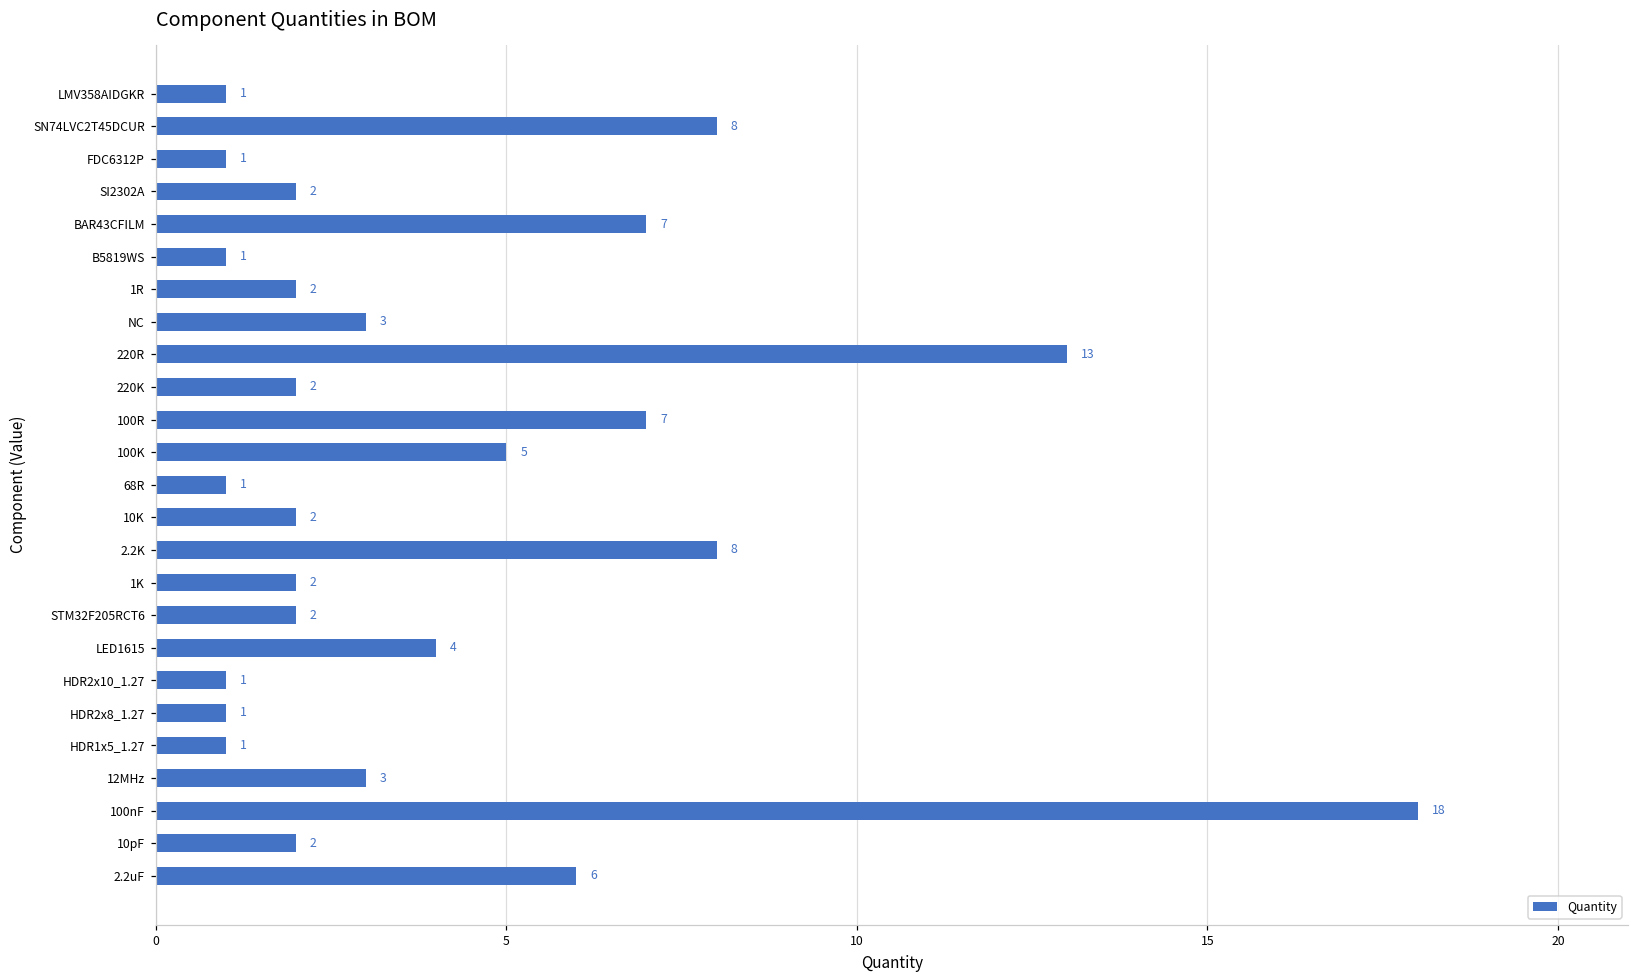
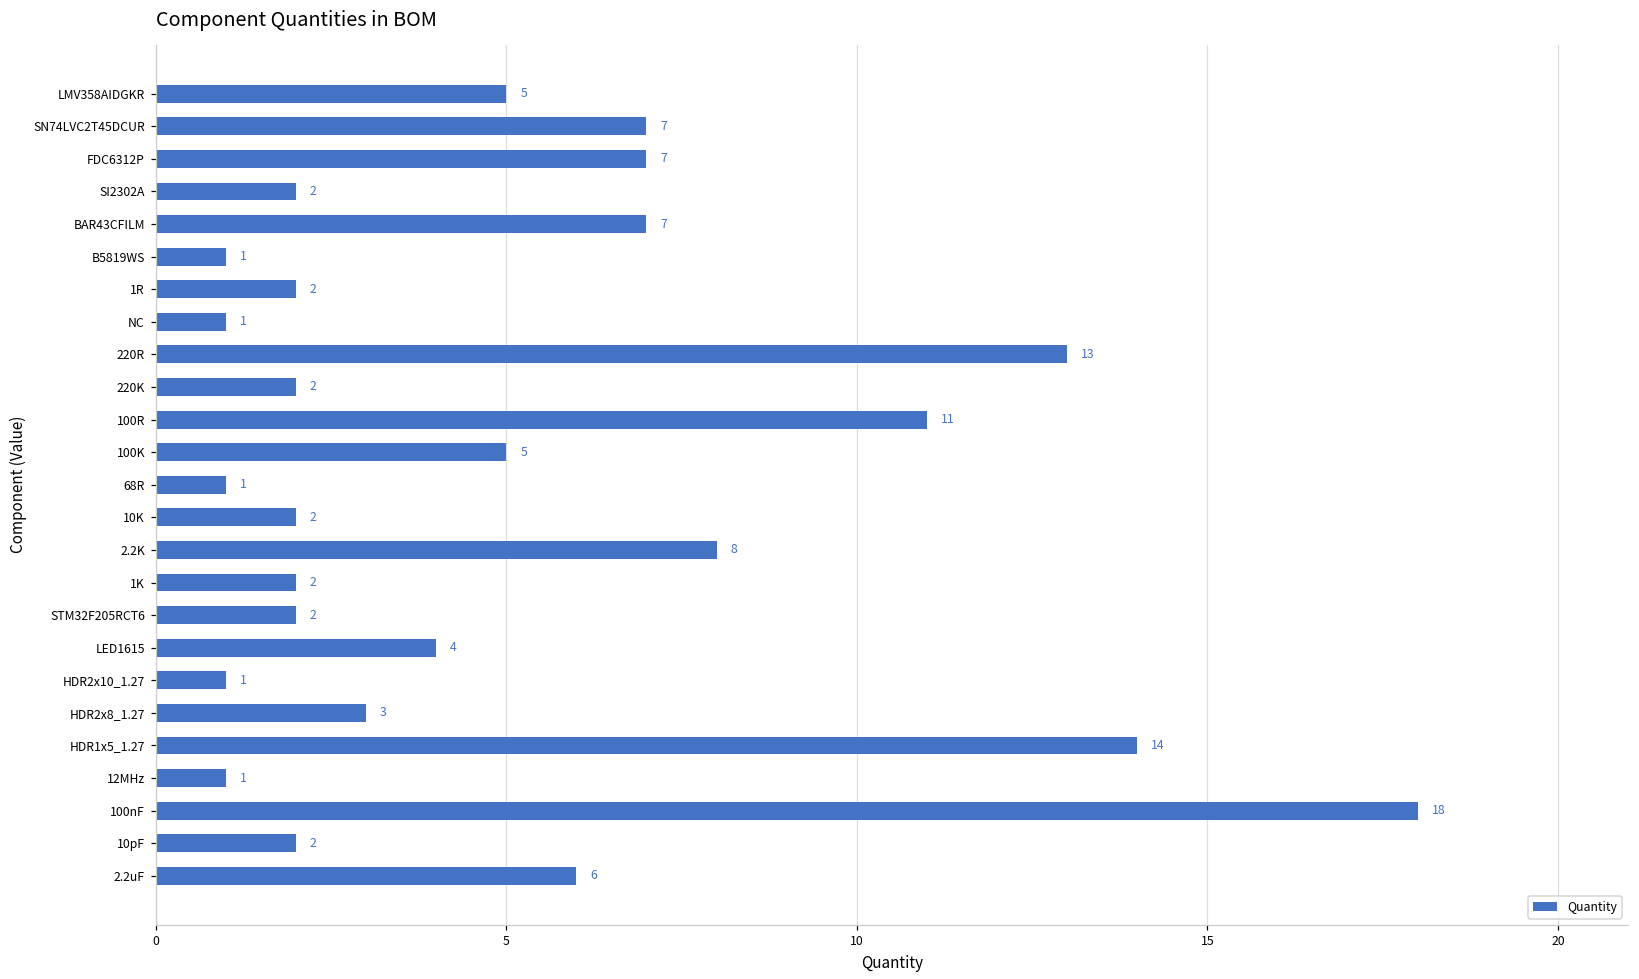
  {
-   "LMV358AIDGKR": 1,
-   "SN74LVC2T45DCUR": 8,
-   "FDC6312P": 1,
+   "LMV358AIDGKR": 5,
+   "SN74LVC2T45DCUR": 7,
+   "FDC6312P": 7,
    "SI2302A": 2,
    "BAR43CFILM": 7,
    "B5819WS": 1,
    "1R": 2,
-   "NC": 3,
+   "NC": 1,
    "220R": 13,
    "220K": 2,
-   "100R": 7,
+   "100R": 11,
    "100K": 5,
    "68R": 1,
    "10K": 2,
    "2.2K": 8,
    "1K": 2,
    "STM32F205RCT6": 2,
    "LED1615": 4,
    "HDR2x10_1.27": 1,
-   "HDR2x8_1.27": 1,
-   "HDR1x5_1.27": 1,
-   "12MHz": 3,
+   "HDR2x8_1.27": 3,
+   "HDR1x5_1.27": 14,
+   "12MHz": 1,
    "100nF": 18,
    "10pF": 2,
    "2.2uF": 6
  }
